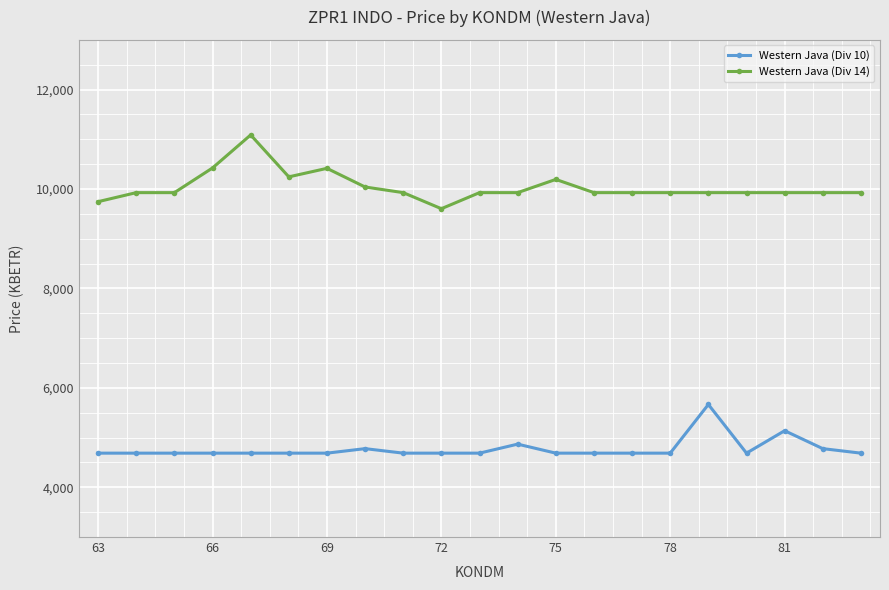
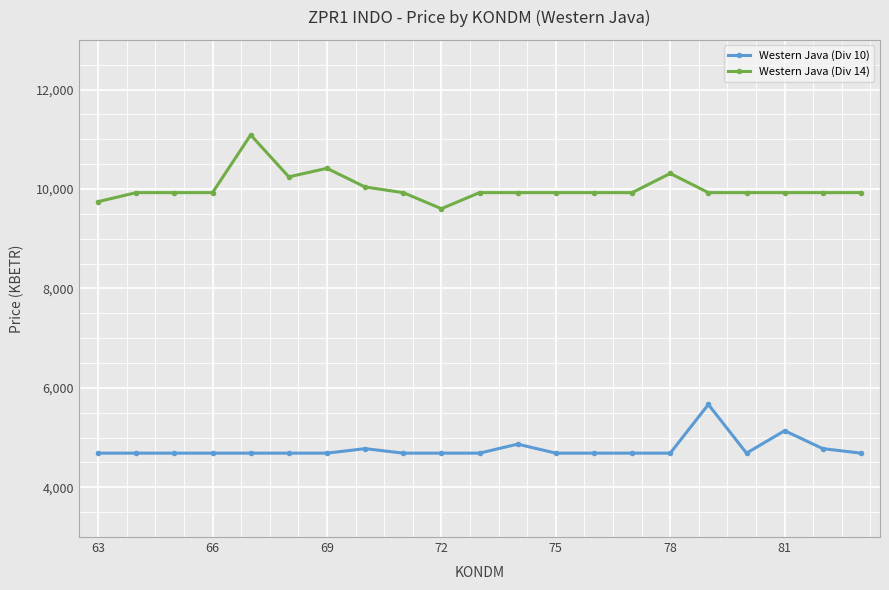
  {
    "Western Java (Div 10)": {
      "63": "4,700",
      "66": "4,700",
      "69": "4,700",
      "72": "4,700",
      "75": "4,700",
      "78": "4,700",
      "81": "5,100"
    },
    "Western Java (Div 14)": {
      "63": "9,700",
-     "66": "10,400",
+     "66": "9,900",
      "69": "10,400",
      "72": "9,600",
-     "75": "10,200",
-     "78": "9,900",
+     "75": "9,900",
+     "78": "10,300",
      "81": "9,900"
    }
  }
